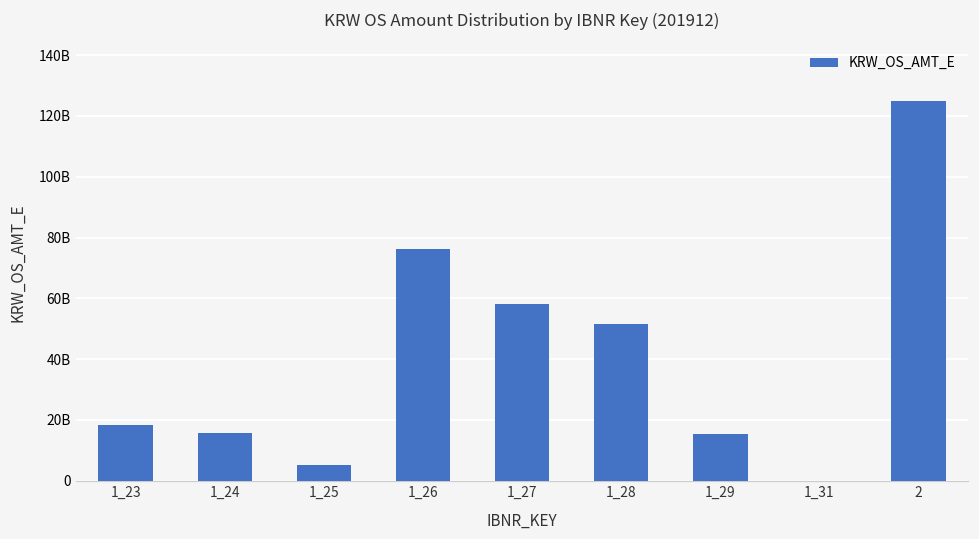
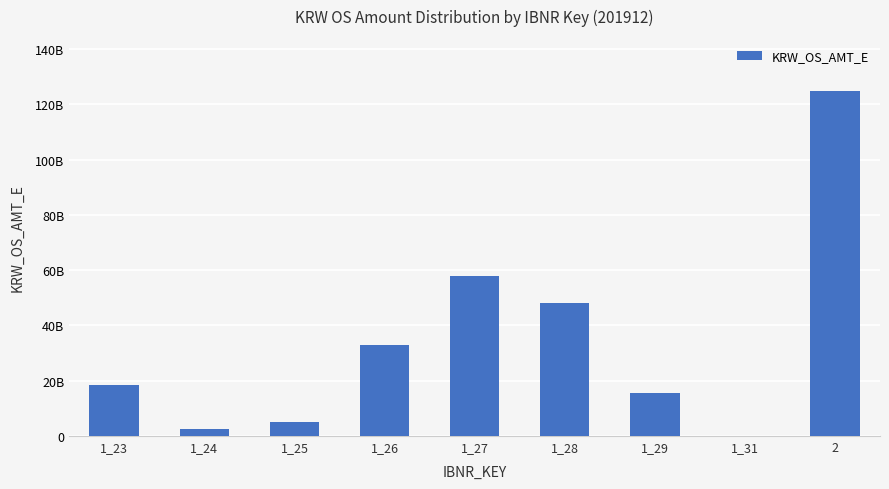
  {
    "1_23": 18000000000,
-   "1_24": 16000000000,
+   "1_24": 3000000000,
    "1_25": 5000000000,
-   "1_26": 76000000000,
+   "1_26": 33000000000,
    "1_27": 58000000000,
-   "1_28": 52000000000,
+   "1_28": 48000000000,
    "1_29": 16000000000,
    "2": 125000000000
  }
